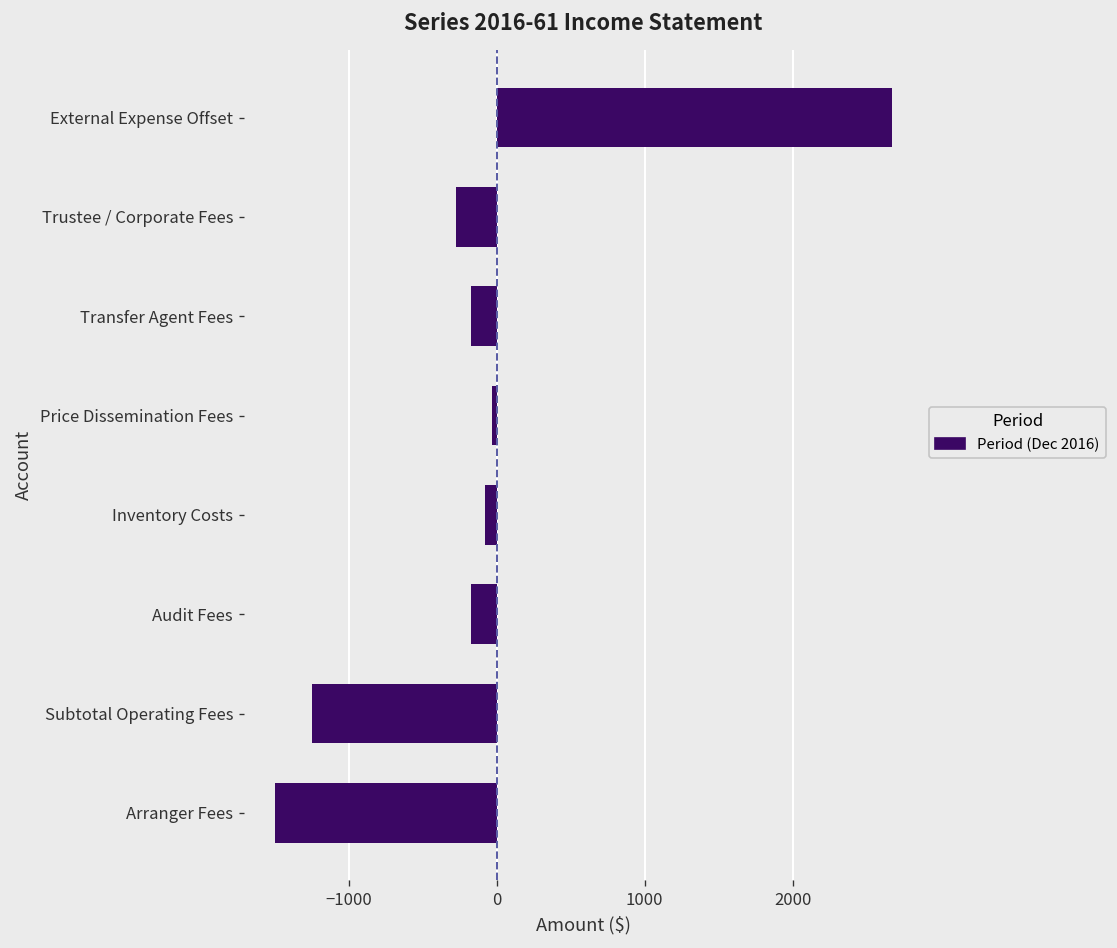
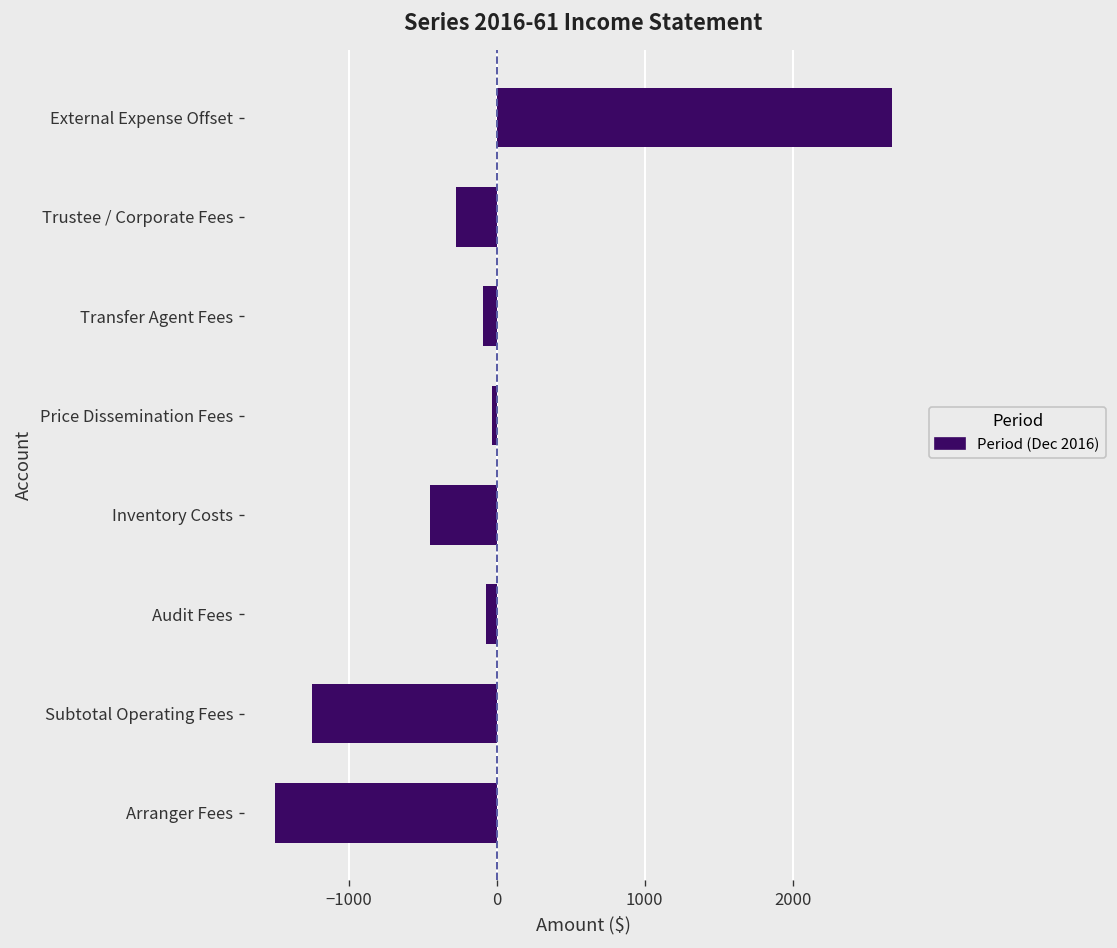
  {
    "External Expense Offset": 2670,
    "Trustee / Corporate Fees": -270,
-   "Transfer Agent Fees": -180,
+   "Transfer Agent Fees": -90,
    "Price Dissemination Fees": -30,
-   "Inventory Costs": -80,
-   "Audit Fees": -180,
+   "Inventory Costs": -450,
+   "Audit Fees": -70,
    "Subtotal Operating Fees": -1250,
    "Arranger Fees": -1500
  }
